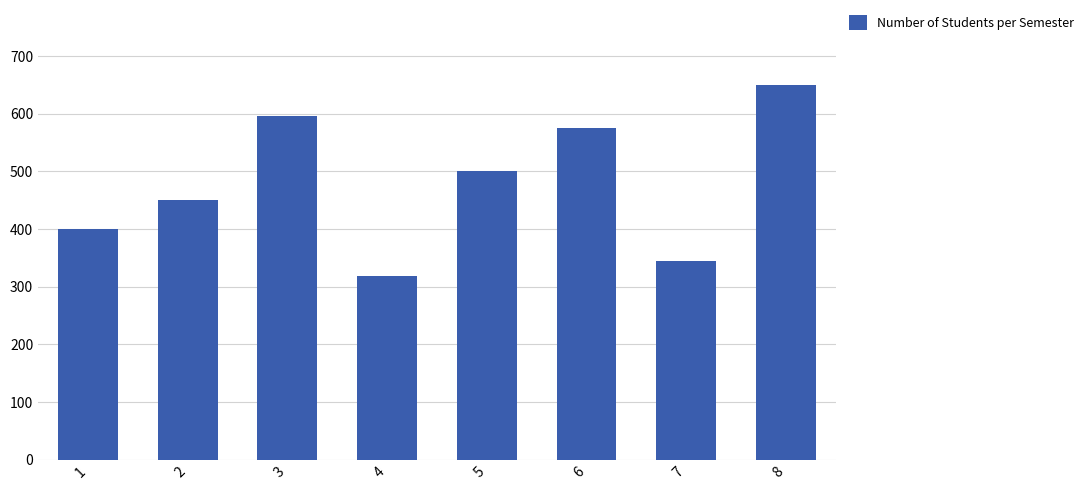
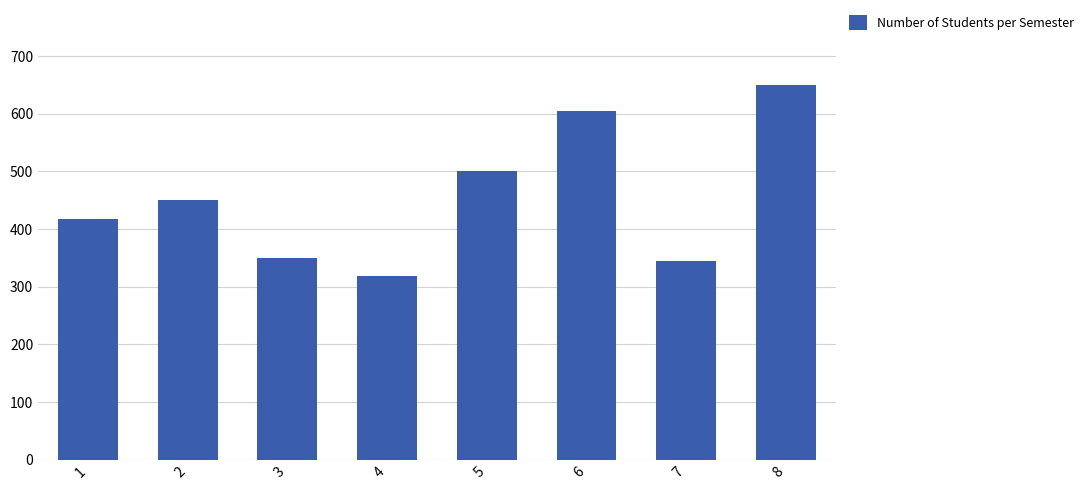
  {
-   "1": 400,
+   "1": 420,
    "2": 450,
-   "3": 600,
+   "3": 350,
    "4": 320,
    "5": 500,
-   "6": 580,
+   "6": 600,
    "7": 340,
    "8": 650
  }
